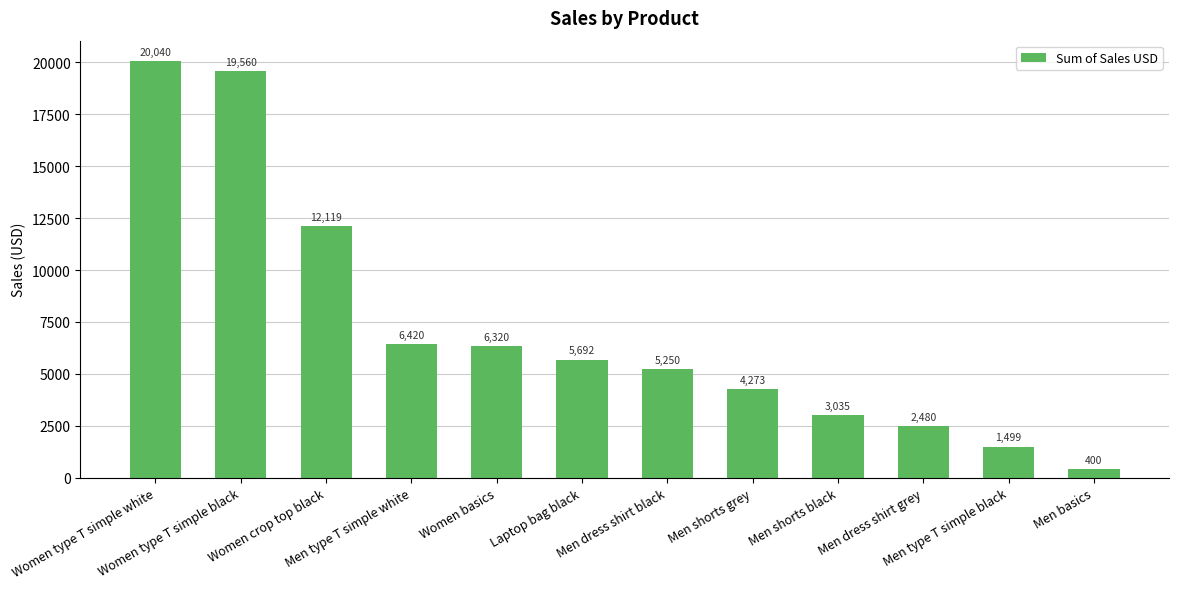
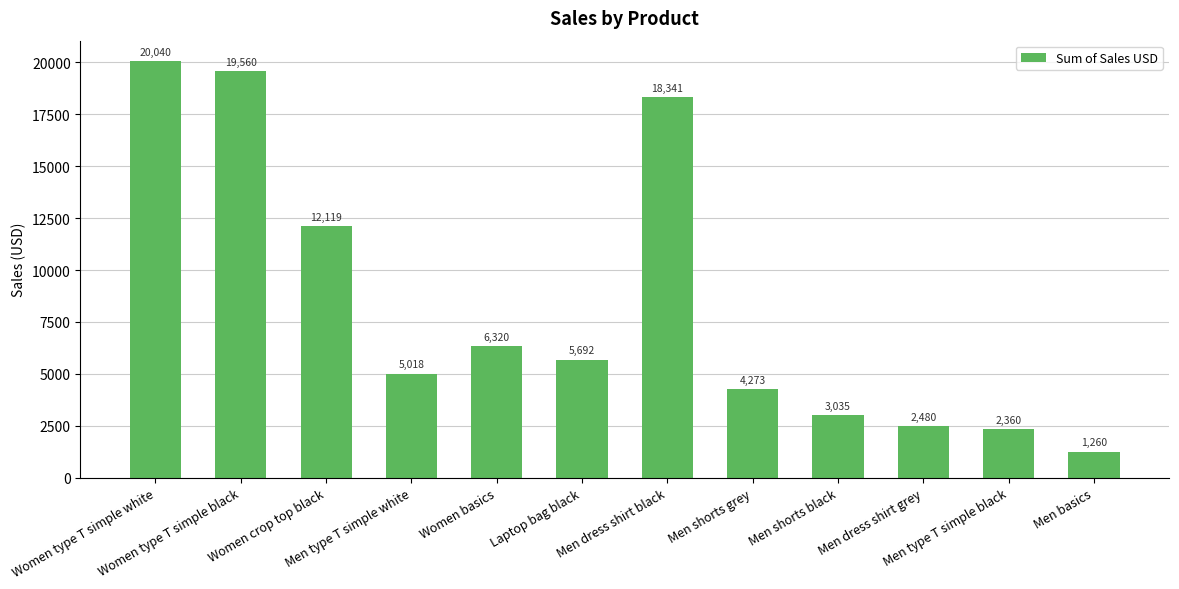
  {
    "Women type T simple white": "20,040",
    "Women type T simple black": "19,560",
    "Women crop top black": "12,119",
-   "Men type T simple white": "6,420",
+   "Men type T simple white": "5,018",
    "Women basics": "6,320",
    "Laptop bag black": "5,692",
-   "Men dress shirt black": "5,250",
+   "Men dress shirt black": "18,341",
    "Men shorts grey": "4,273",
    "Men shorts black": "3,035",
    "Men dress shirt grey": "2,480",
-   "Men type T simple black": "1,499",
-   "Men basics": "400"
+   "Men type T simple black": "2,360",
+   "Men basics": "1,260"
  }
